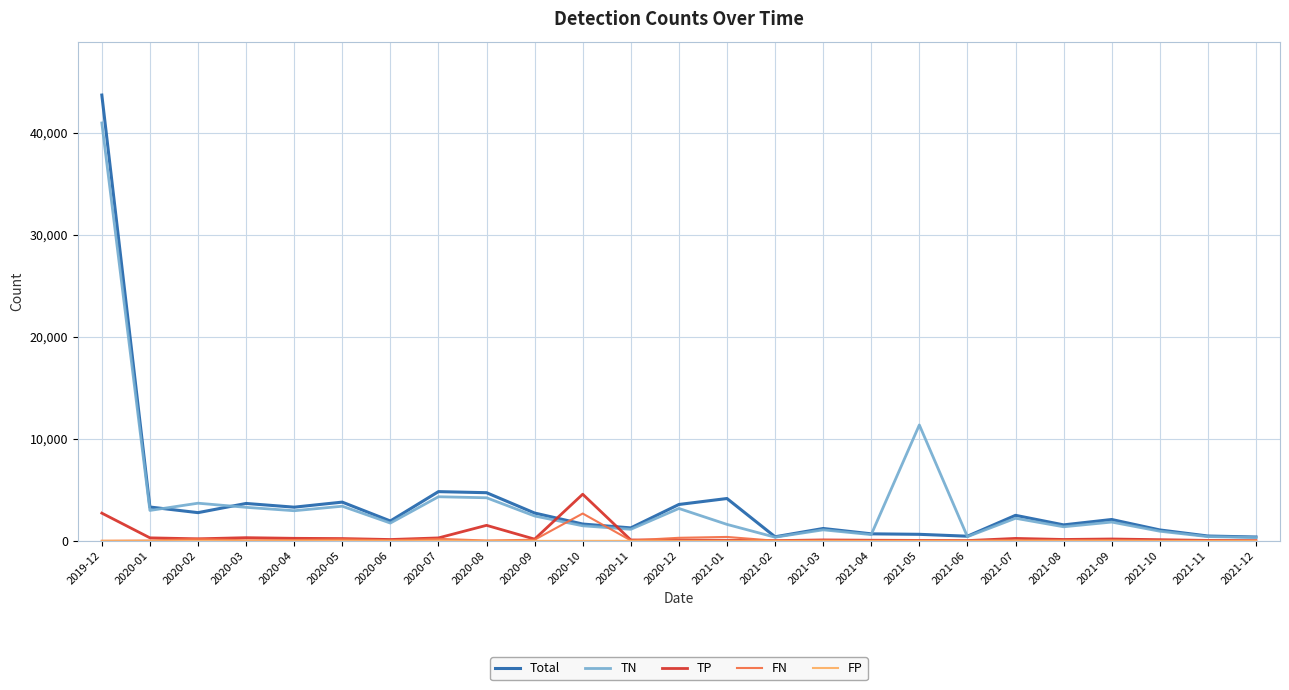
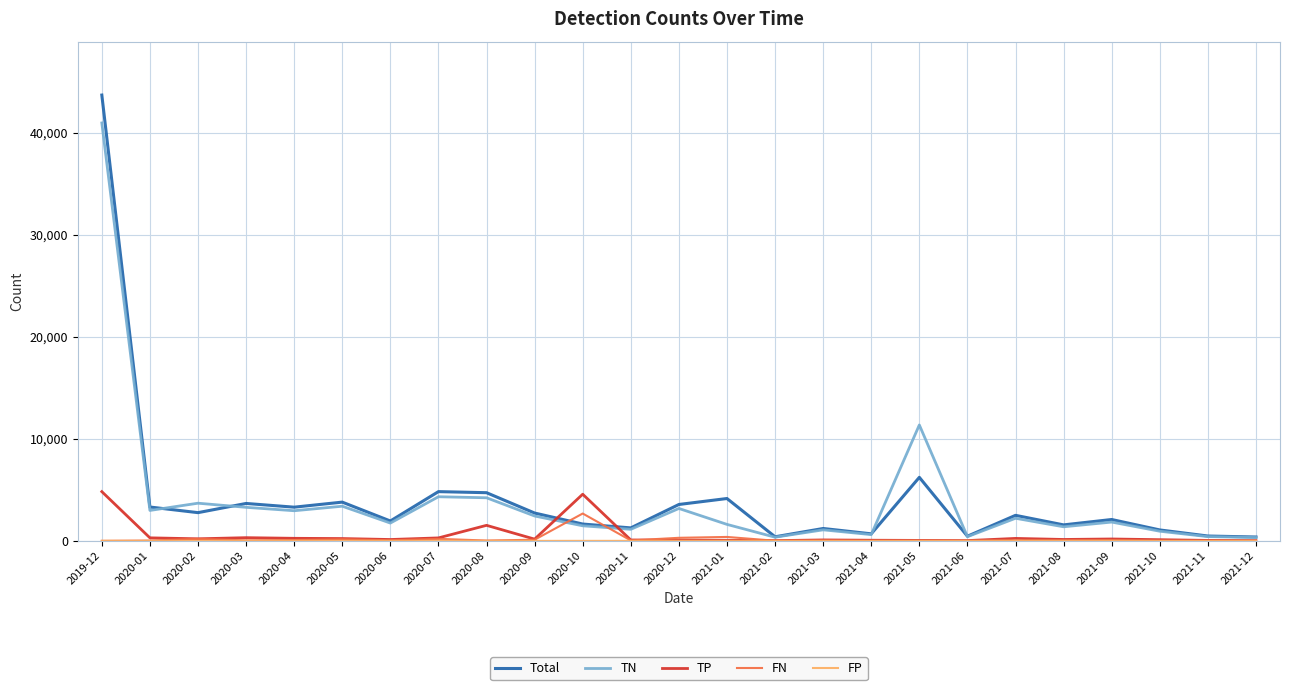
  {
    "Total": {
      "2019-12": "43,700",
      "2020-01": "3,300",
      "2020-02": "2,800",
      "2020-03": "3,700",
      "2020-04": "3,300",
      "2020-05": "3,800",
      "2020-07": "4,800",
      "2020-08": "4,700",
      "2020-09": "2,700",
      "2020-12": "3,600",
      "2021-01": "4,200",
-     "2021-05": "600",
+     "2021-05": "6,200",
      "2021-07": "2,500",
      "2021-09": "2,100"
    },
    "TN": {
      "2019-12": "40,900",
      "2020-01": "3,000",
      "2020-02": "3,700",
      "2020-03": "3,300",
      "2020-04": "3,000",
      "2020-05": "3,400",
      "2020-07": "4,300",
      "2020-08": "4,200",
      "2020-09": "2,400",
      "2020-12": "3,200",
      "2021-01": "1,600",
      "2021-05": "11,400",
      "2021-07": "2,200",
      "2021-09": "1,800"
    },
    "TP": {
-     "2019-12": "2,700",
+     "2019-12": "4,800",
      "2020-01": "300",
      "2020-03": "300",
      "2020-08": "1,500",
      "2020-10": "4,600"
    },
    "FN": {
      "2020-10": "2,700",
      "2021-01": "400"
    },
    "FP": {
      "2020-10": "0"
    }
  }
